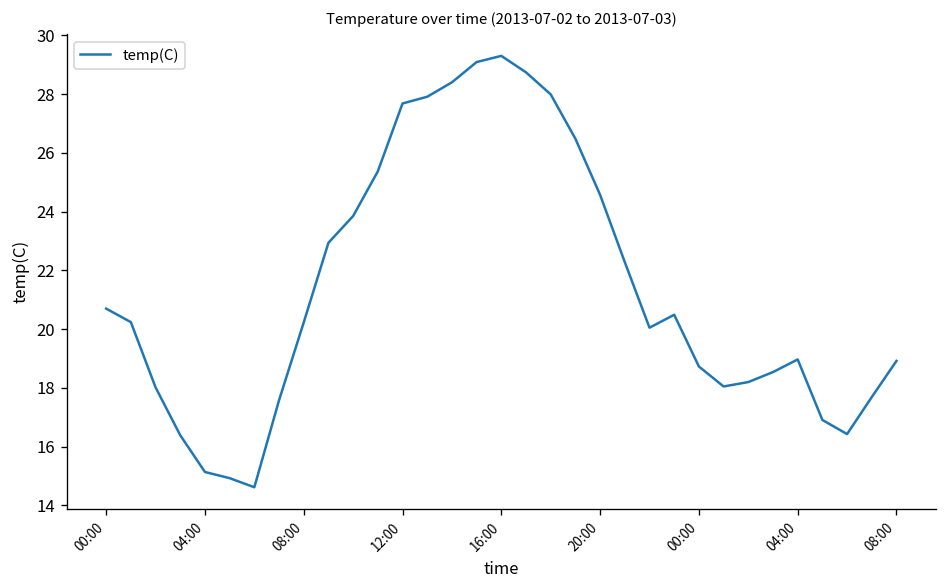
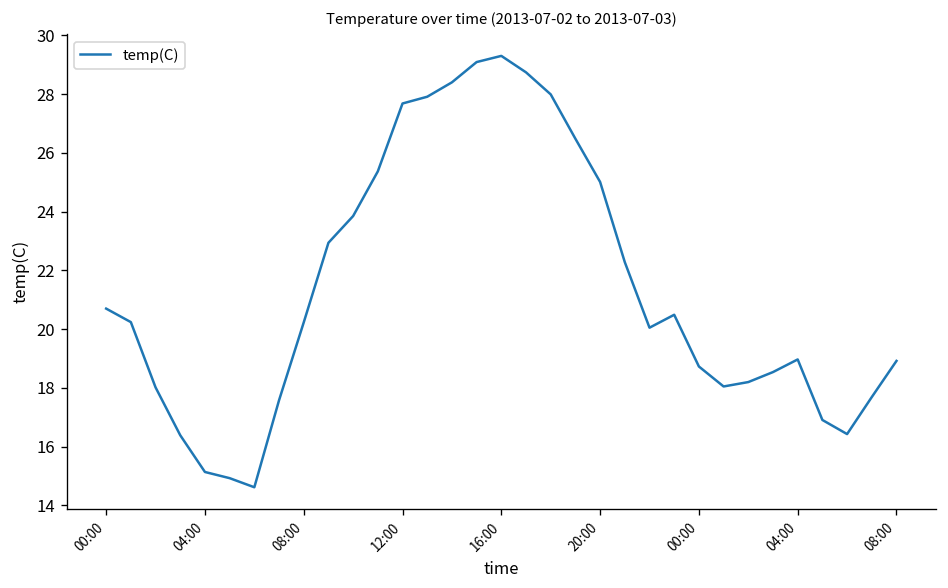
  {
    "12:00": 27.7,
    "16:00": 29.3,
-   "20:00": 24.6
+   "20:00": 25.0
  }
